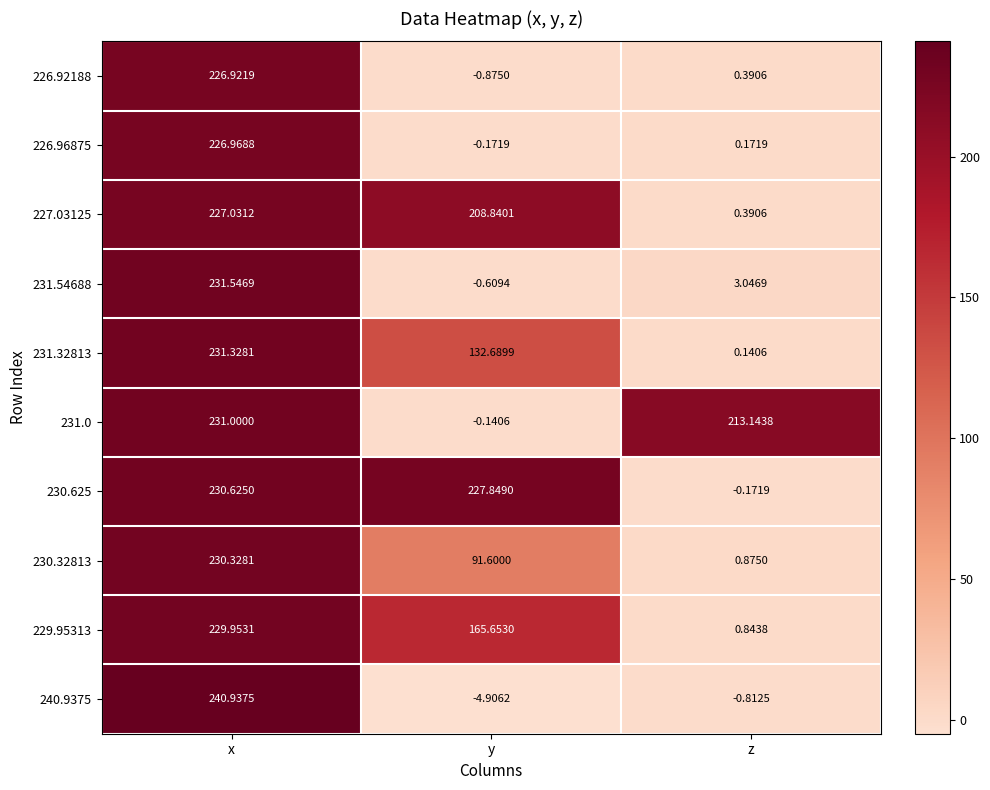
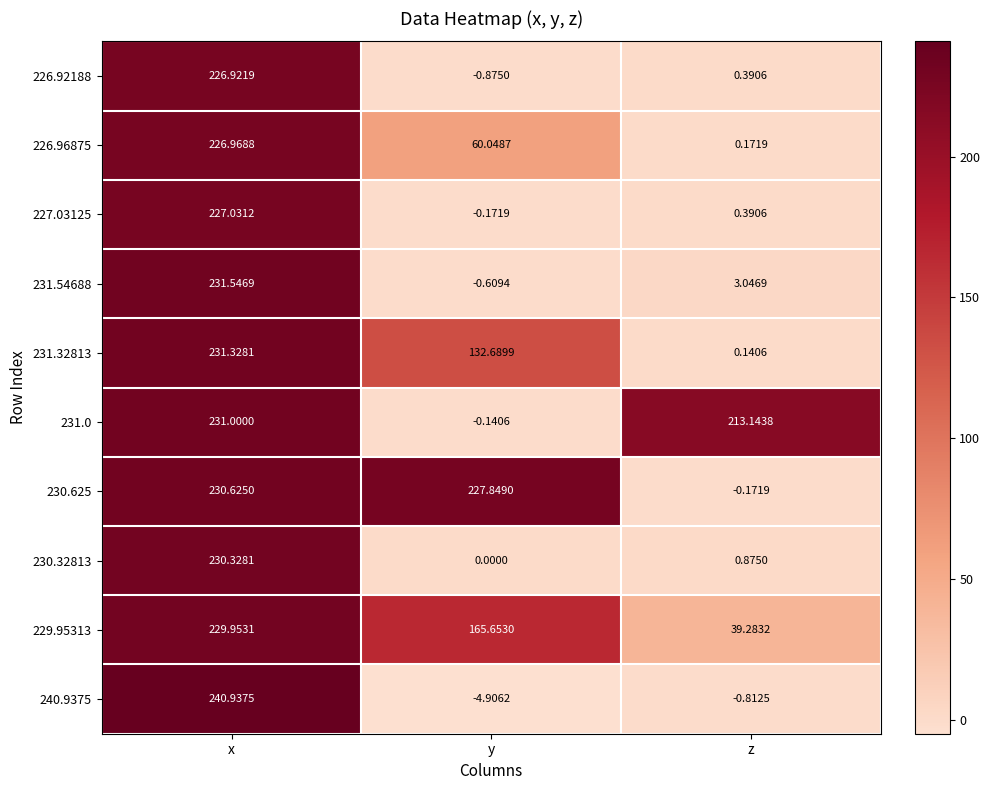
  {
    "226.92188": {
      "x": 226.9219,
      "y": -0.8750,
      "z": 0.3906
    },
    "226.96875": {
      "x": 226.9688,
-     "y": -0.1719,
+     "y": 60.0487,
      "z": 0.1719
    },
    "227.03125": {
      "x": 227.0312,
-     "y": 208.8401,
+     "y": -0.1719,
      "z": 0.3906
    },
    "231.54688": {
      "x": 231.5469,
      "y": -0.6094,
      "z": 3.0469
    },
    "231.32813": {
      "x": 231.3281,
      "y": 132.6899,
      "z": 0.1406
    },
    "231.0": {
      "x": 231.0000,
      "y": -0.1406,
      "z": 213.1438
    },
    "230.625": {
      "x": 230.6250,
      "y": 227.8490,
      "z": -0.1719
    },
    "230.32813": {
      "x": 230.3281,
-     "y": 91.6000,
+     "y": 0.0000,
      "z": 0.8750
    },
    "229.95313": {
      "x": 229.9531,
      "y": 165.6530,
-     "z": 0.8438
+     "z": 39.2832
    },
    "240.9375": {
      "x": 240.9375,
      "y": -4.9062,
      "z": -0.8125
    }
  }
